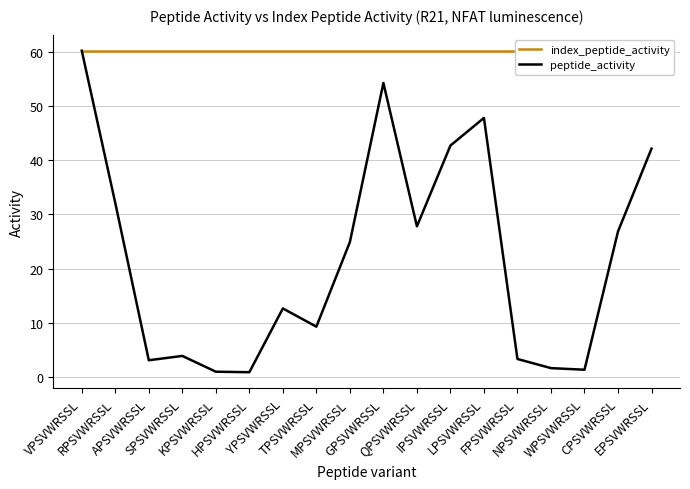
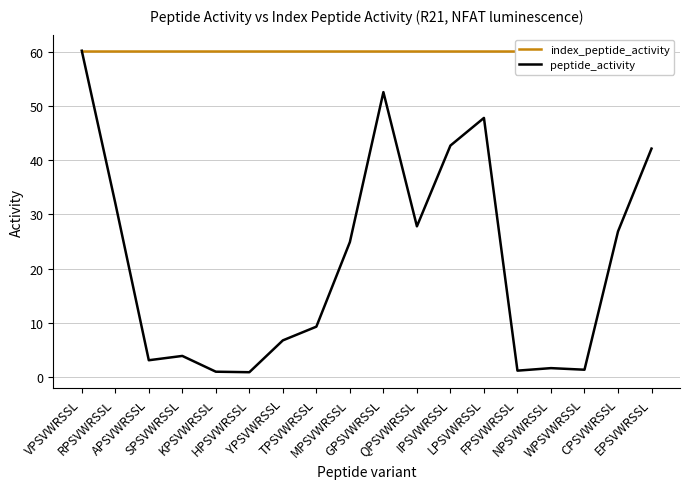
  {
    "index_peptide_activity": {
      "RPSVWRSSL": 60,
      "APSVWRSSL": 60,
      "SPSVWRSSL": 60,
      "KPSVWRSSL": 60,
      "HPSVWRSSL": 60,
      "YPSVWRSSL": 60,
      "TPSVWRSSL": 60,
      "MPSVWRSSL": 60,
      "GPSVWRSSL": 60,
      "QPSVWRSSL": 60,
      "IPSVWRSSL": 60,
      "LPSVWRSSL": 60
    },
    "peptide_activity": {
      "RPSVWRSSL": 32,
      "APSVWRSSL": 3,
      "SPSVWRSSL": 4,
      "KPSVWRSSL": 1,
      "HPSVWRSSL": 1,
-     "YPSVWRSSL": 13,
+     "YPSVWRSSL": 7,
      "TPSVWRSSL": 9,
      "MPSVWRSSL": 25,
-     "GPSVWRSSL": 54,
+     "GPSVWRSSL": 53,
      "QPSVWRSSL": 28,
      "IPSVWRSSL": 43,
      "LPSVWRSSL": 48,
-     "FPSVWRSSL": 3,
+     "FPSVWRSSL": 1,
      "NPSVWRSSL": 2,
      "WPSVWRSSL": 1,
      "CPSVWRSSL": 27,
      "EPSVWRSSL": 42
    }
  }
